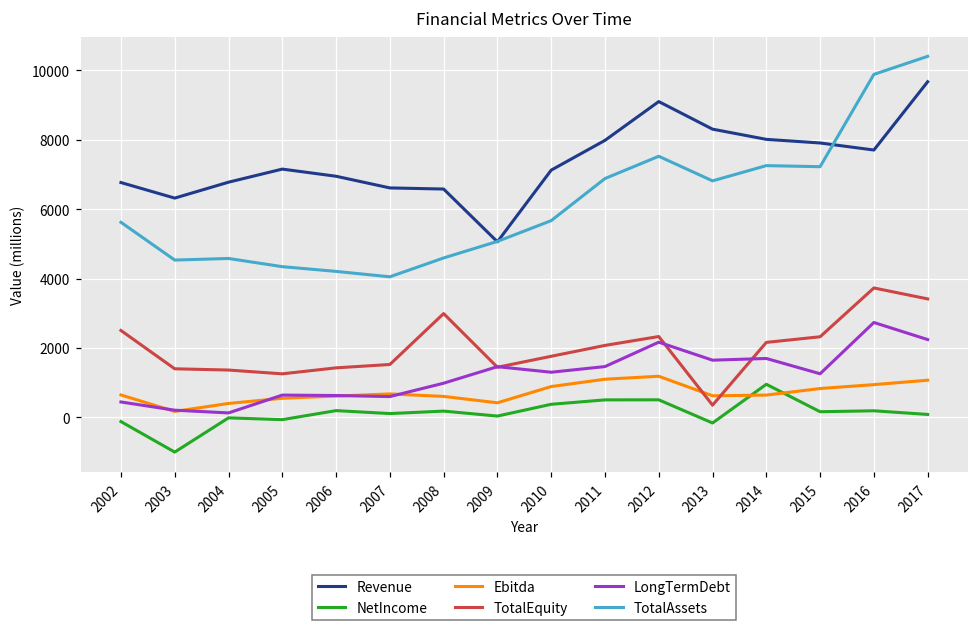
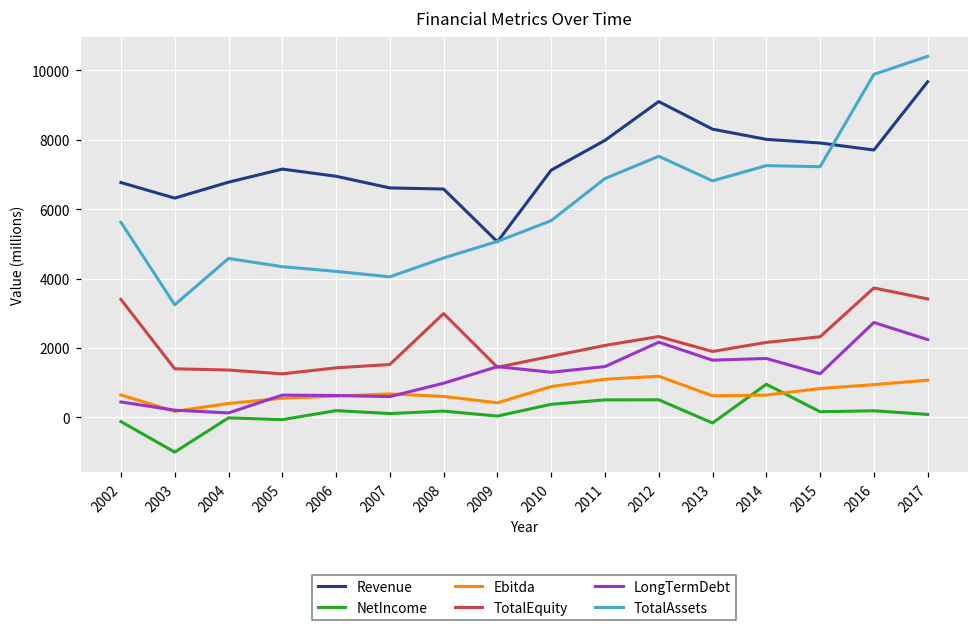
  {
    "Revenue": {
      "2002": 6800,
      "2003": 6300,
      "2004": 6800,
      "2005": 7200,
      "2006": 6900,
      "2007": 6600,
      "2008": 6600,
      "2010": 7100,
      "2011": 8000,
      "2012": 9100,
      "2013": 8300,
      "2014": 8000,
      "2015": 7900,
      "2016": 7700,
      "2017": 9700
    },
    "NetIncome": {
      "2002": -100,
      "2003": -1000,
      "2004": 0,
      "2005": -100,
      "2006": 200,
      "2007": 100,
      "2008": 200,
      "2009": 0,
      "2010": 400,
      "2011": 500,
      "2012": 500,
      "2013": -200,
      "2014": 1000,
      "2015": 200,
      "2016": 200,
      "2017": 100
    },
    "Ebitda": {
      "2002": 600,
      "2004": 400,
      "2005": 600,
      "2008": 600,
      "2009": 400,
      "2010": 900,
      "2011": 1100,
      "2012": 1200,
      "2013": 600,
      "2014": 600,
      "2015": 800,
      "2016": 900,
      "2017": 1100
    },
    "TotalEquity": {
-     "2002": 2500,
+     "2002": 3400,
      "2003": 1400,
      "2004": 1400,
      "2005": 1300,
      "2006": 1400,
      "2007": 1500,
      "2008": 3000,
      "2010": 1800,
      "2011": 2100,
      "2012": 2300,
-     "2013": 400,
+     "2013": 1900,
      "2014": 2200,
      "2015": 2300,
      "2016": 3700,
      "2017": 3400
    },
    "LongTermDebt": {
      "2002": 400,
      "2004": 100,
      "2005": 600,
      "2008": 1000,
      "2010": 1300,
      "2011": 1500,
      "2012": 2200,
      "2013": 1600,
      "2014": 1700,
      "2015": 1300,
      "2016": 2700,
      "2017": 2200
    },
    "TotalAssets": {
      "2002": 5600,
-     "2003": 4500,
+     "2003": 3200,
      "2004": 4600,
      "2005": 4300,
      "2006": 4200,
      "2007": 4000,
      "2008": 4600,
      "2010": 5700,
      "2011": 6900,
      "2012": 7500,
      "2013": 6800,
      "2014": 7300,
      "2015": 7200,
      "2016": 9900,
      "2017": 10400
    }
  }
